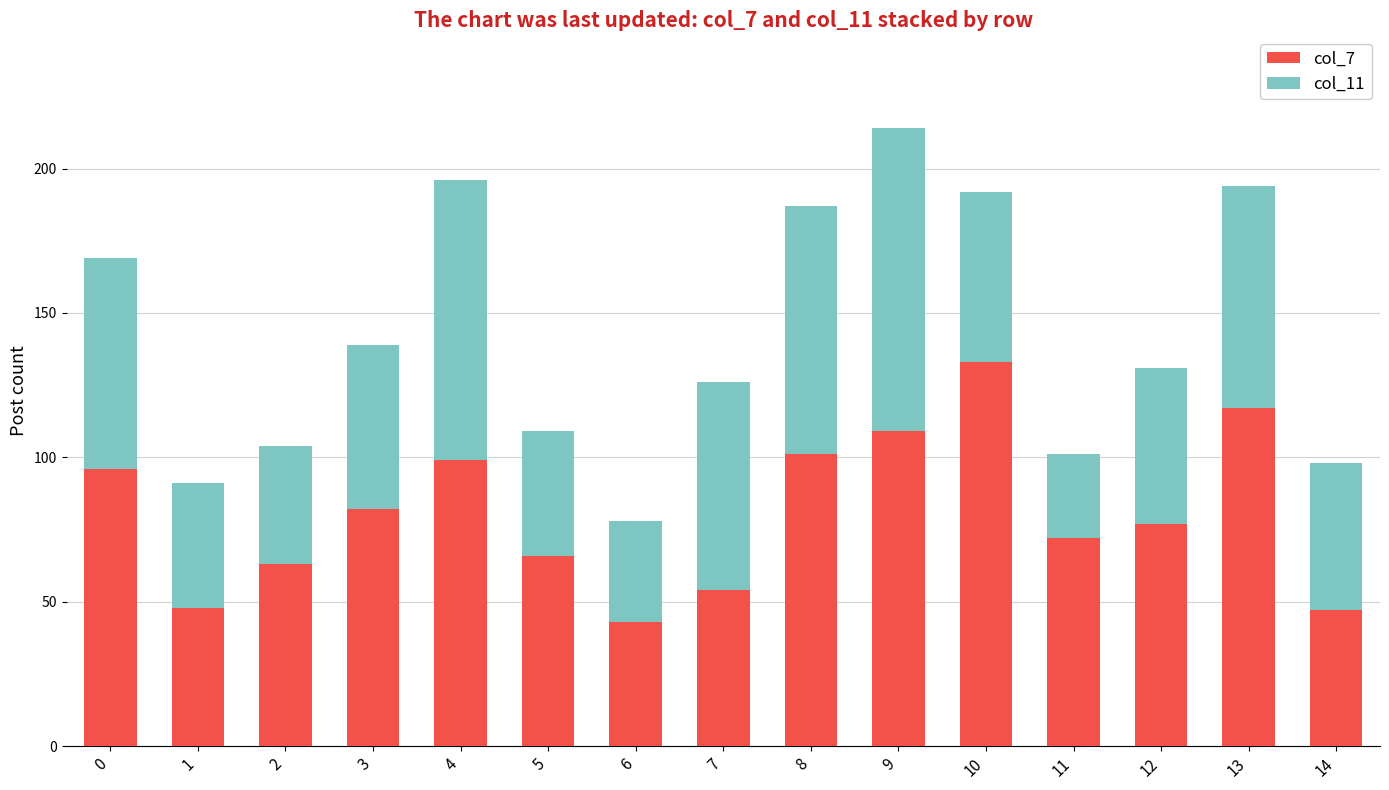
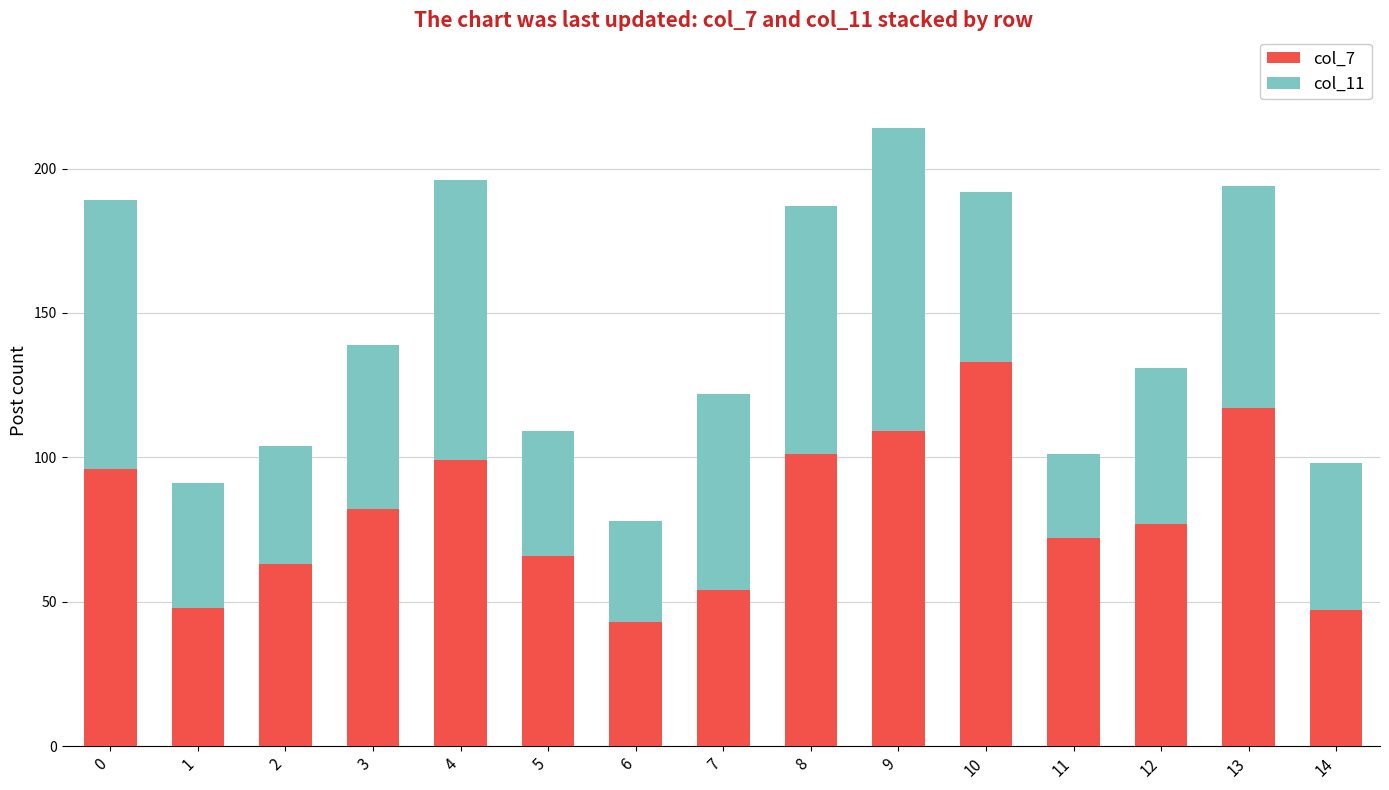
  {
    "col_7": {
      "0": 96,
      "1": 48,
      "2": 63,
      "3": 82,
      "4": 99,
      "5": 66,
      "6": 43,
      "7": 54,
      "8": 101,
      "9": 109,
      "10": 133,
      "11": 72,
      "12": 77,
      "13": 117,
      "14": 47
    },
    "col_11": {
-     "0": 73,
+     "0": 93,
      "1": 43,
      "2": 41,
      "3": 57,
      "4": 97,
      "5": 43,
      "6": 35,
-     "7": 72,
+     "7": 68,
      "8": 86,
      "9": 105,
      "10": 59,
      "11": 29,
      "12": 54,
      "13": 77,
      "14": 51
    }
  }
